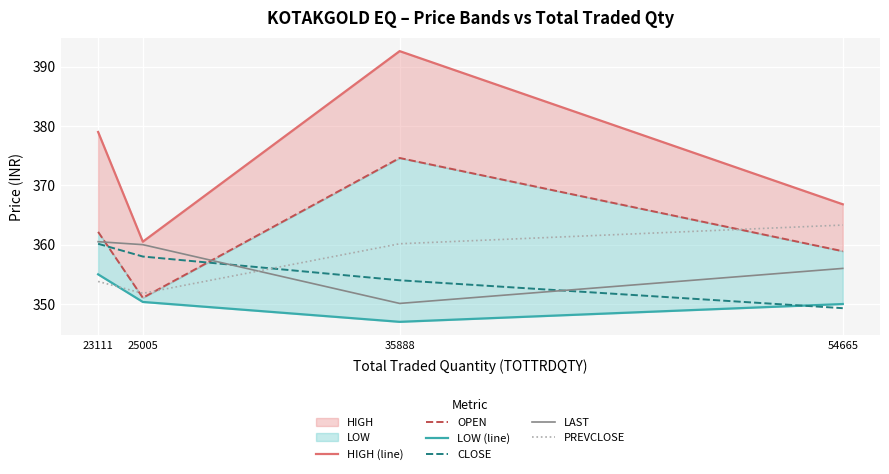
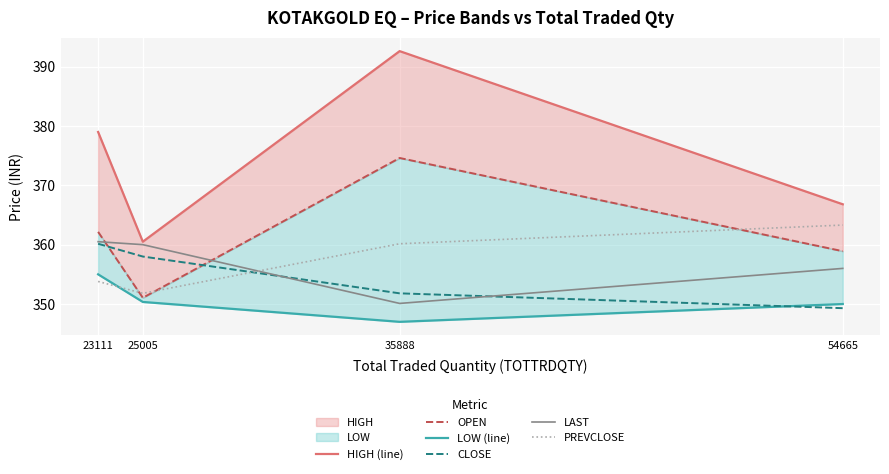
  {
    "HIGH": {
      "23111": 379,
      "25005": 361,
      "35888": 393,
      "54665": 367
    },
    "CLOSE": {
      "25005": 358,
-     "35888": 354,
+     "35888": 352,
      "54665": 349
    }
  }
